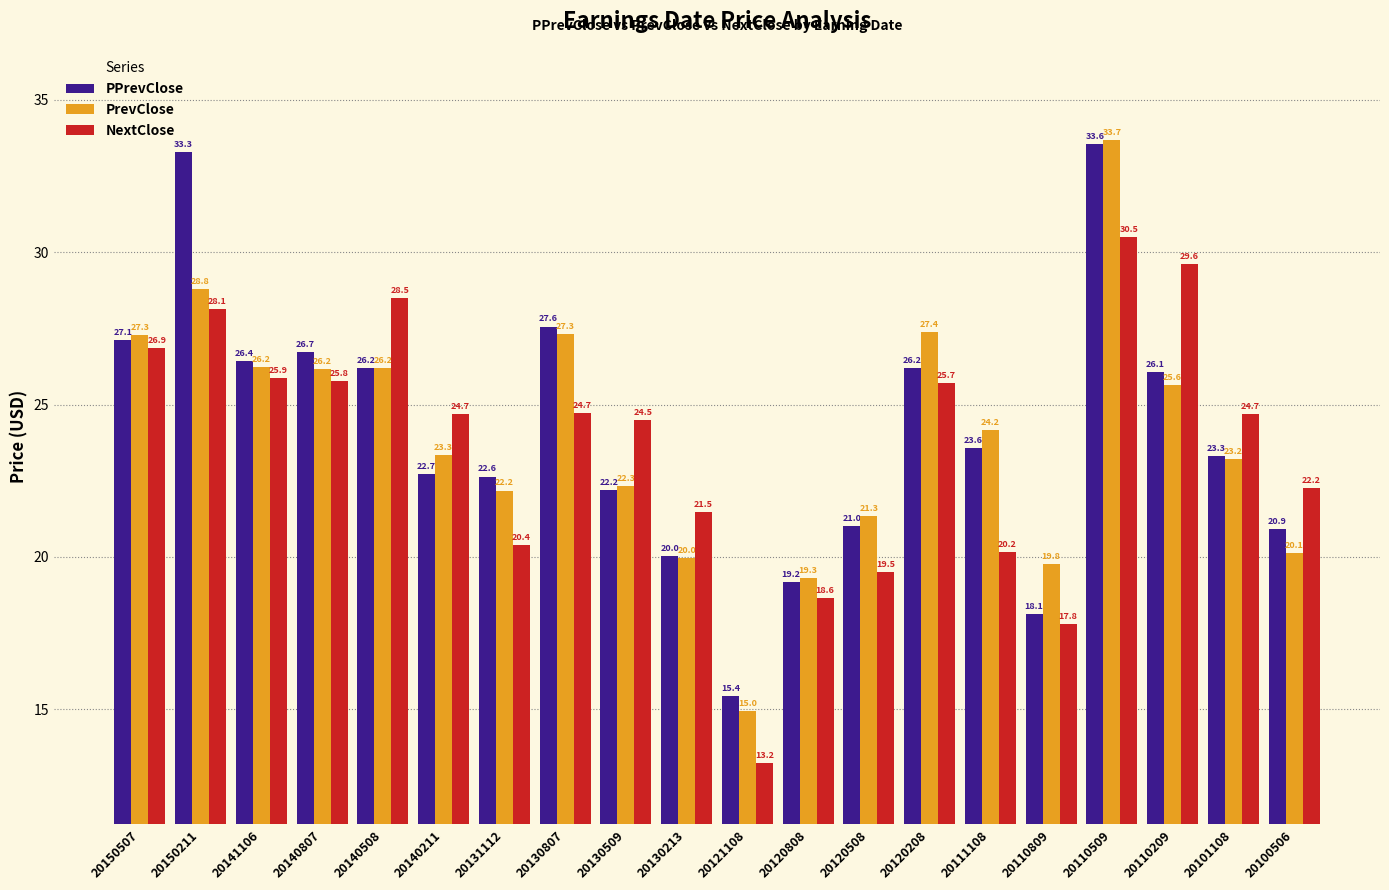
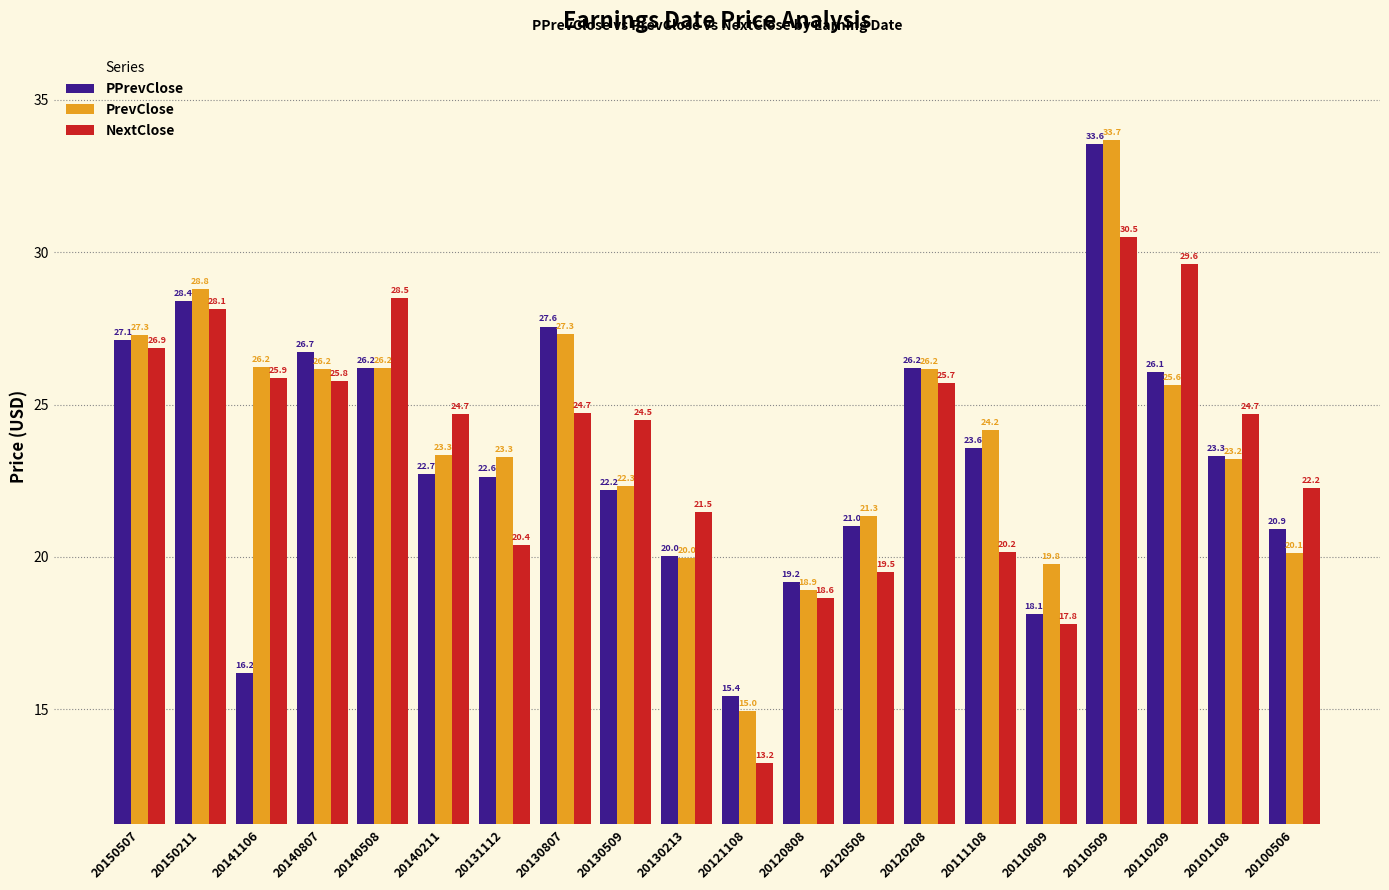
  {
    "PPrevClose": {
      "20150507": 27.1,
-     "20150211": 33.3,
-     "20141106": 26.4,
+     "20150211": 28.4,
+     "20141106": 16.2,
      "20140807": 26.7,
      "20140508": 26.2,
      "20140211": 22.7,
      "20131112": 22.6,
      "20130807": 27.6,
      "20130509": 22.2,
      "20130213": 20.0,
      "20121108": 15.4,
      "20120808": 19.2,
      "20120508": 21.0,
      "20120208": 26.2,
      "20111108": 23.6,
      "20110809": 18.1,
      "20110509": 33.6,
      "20110209": 26.1,
      "20101108": 23.3,
      "20100506": 20.9
    },
    "PrevClose": {
      "20150507": 27.3,
      "20150211": 28.8,
      "20141106": 26.2,
      "20140807": 26.2,
      "20140508": 26.2,
      "20140211": 23.3,
-     "20131112": 22.2,
+     "20131112": 23.3,
      "20130807": 27.3,
      "20130509": 22.3,
      "20130213": 20.0,
      "20121108": 15.0,
-     "20120808": 19.3,
+     "20120808": 18.9,
      "20120508": 21.3,
-     "20120208": 27.4,
+     "20120208": 26.2,
      "20111108": 24.2,
      "20110809": 19.8,
      "20110509": 33.7,
      "20110209": 25.6,
      "20101108": 23.2,
      "20100506": 20.1
    },
    "NextClose": {
      "20150507": 26.9,
      "20150211": 28.1,
      "20141106": 25.9,
      "20140807": 25.8,
      "20140508": 28.5,
      "20140211": 24.7,
      "20131112": 20.4,
      "20130807": 24.7,
      "20130509": 24.5,
      "20130213": 21.5,
      "20121108": 13.2,
      "20120808": 18.6,
      "20120508": 19.5,
      "20120208": 25.7,
      "20111108": 20.2,
      "20110809": 17.8,
      "20110509": 30.5,
      "20110209": 29.6,
      "20101108": 24.7,
      "20100506": 22.2
    }
  }
